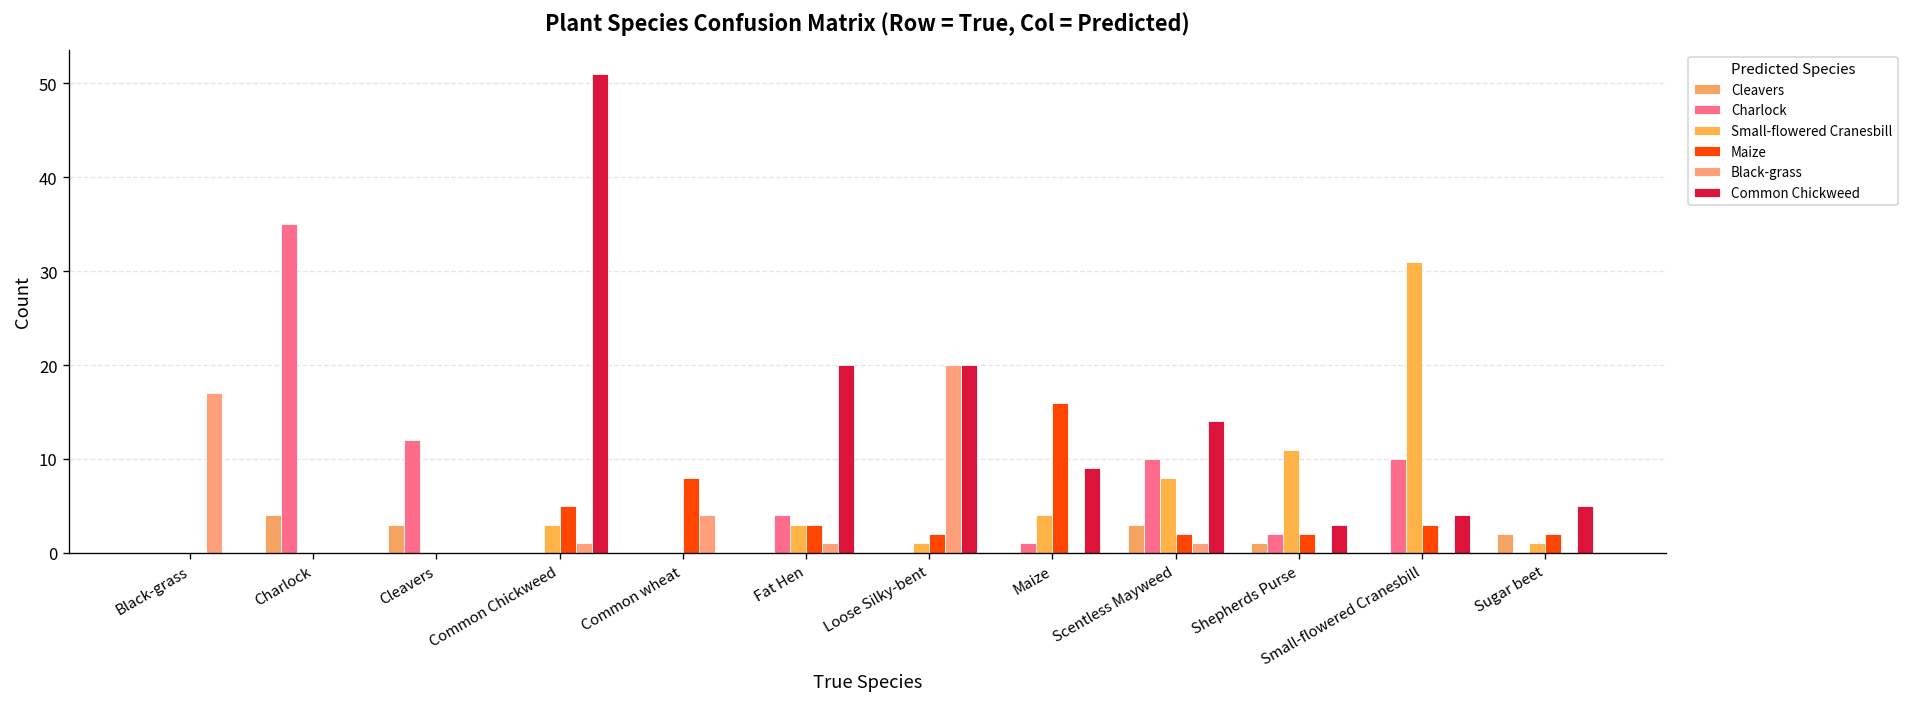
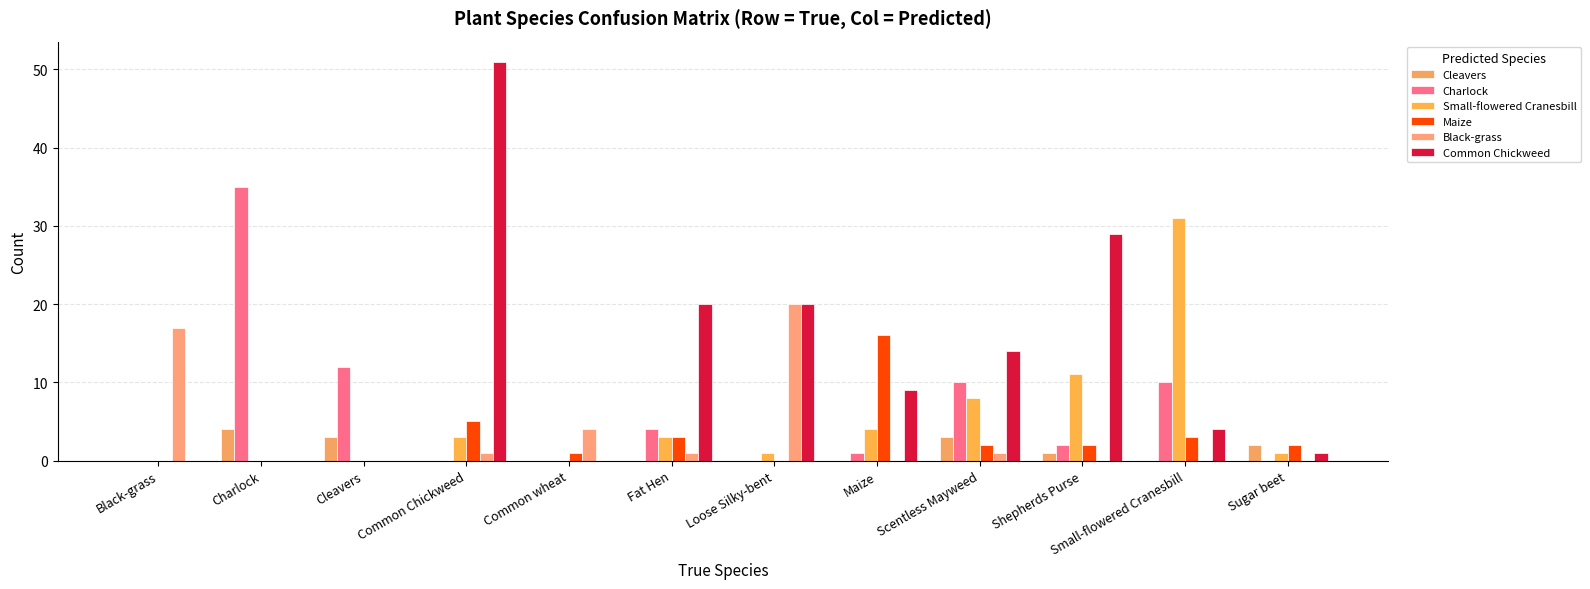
  {
    "Maize": {
      "Black-grass": 0,
      "Charlock": 0,
      "Cleavers": 0,
      "Common Chickweed": 5,
-     "Common wheat": 8,
+     "Common wheat": 1,
      "Fat Hen": 3,
-     "Loose Silky-bent": 2,
+     "Loose Silky-bent": 0,
      "Maize": 16,
      "Scentless Mayweed": 2,
      "Shepherds Purse": 2,
      "Small-flowered Cranesbill": 3,
      "Sugar beet": 2
    },
    "Common Chickweed": {
      "Black-grass": 0,
      "Charlock": 0,
      "Cleavers": 0,
      "Common Chickweed": 51,
      "Common wheat": 0,
      "Fat Hen": 20,
      "Loose Silky-bent": 20,
      "Maize": 9,
      "Scentless Mayweed": 14,
-     "Shepherds Purse": 3,
+     "Shepherds Purse": 29,
      "Small-flowered Cranesbill": 4,
-     "Sugar beet": 5
+     "Sugar beet": 1
    }
  }
